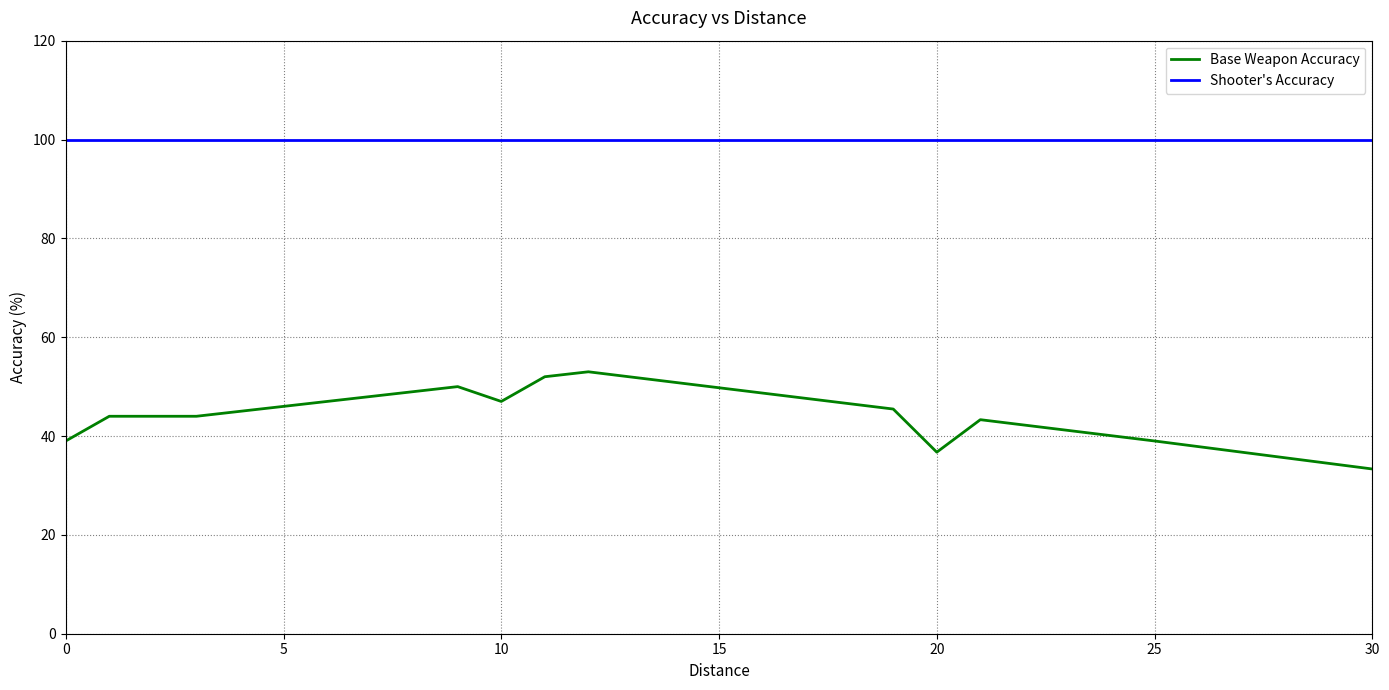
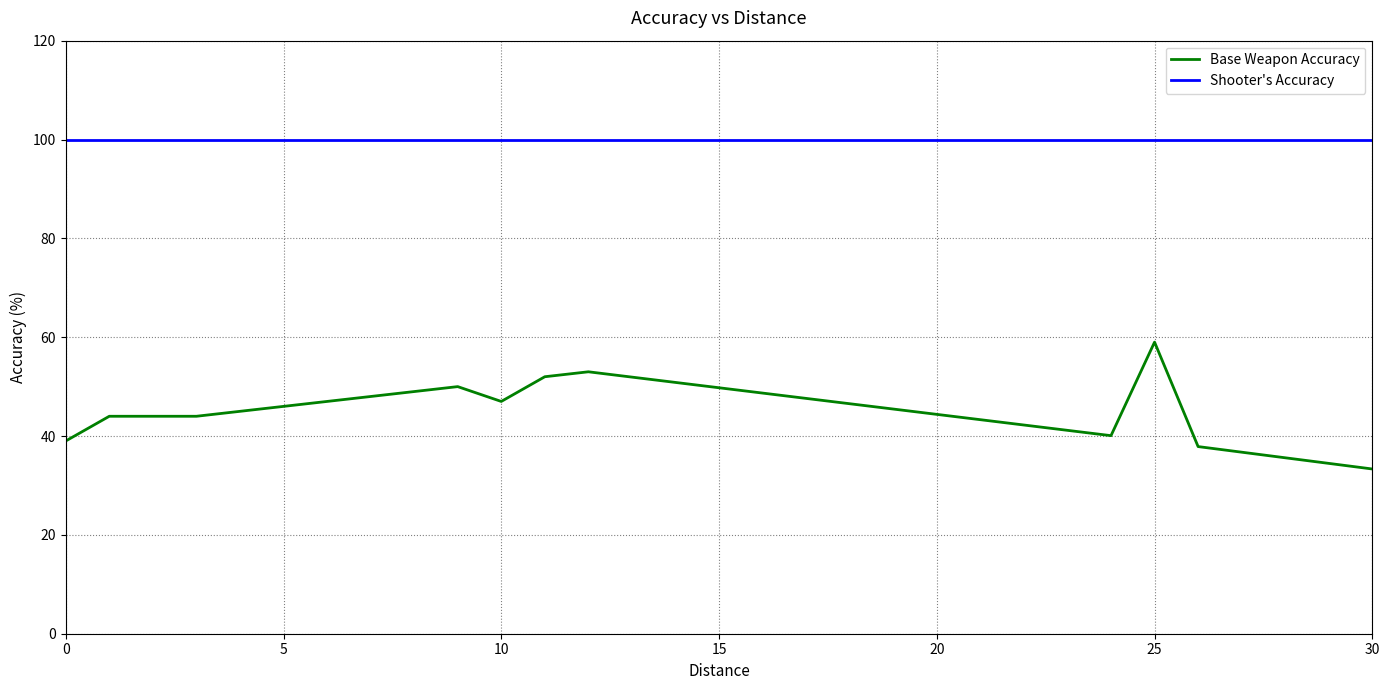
  {
    "Base Weapon Accuracy": {
      "0": 39,
      "5": 46,
      "10": 47,
      "15": 50,
-     "20": 37,
-     "25": 39,
+     "20": 44,
+     "25": 59,
      "30": 33
    },
    "Shooter's Accuracy": {
      "0": 100,
      "5": 100,
      "10": 100,
      "15": 100,
      "20": 100,
      "25": 100,
      "30": 100
    }
  }
